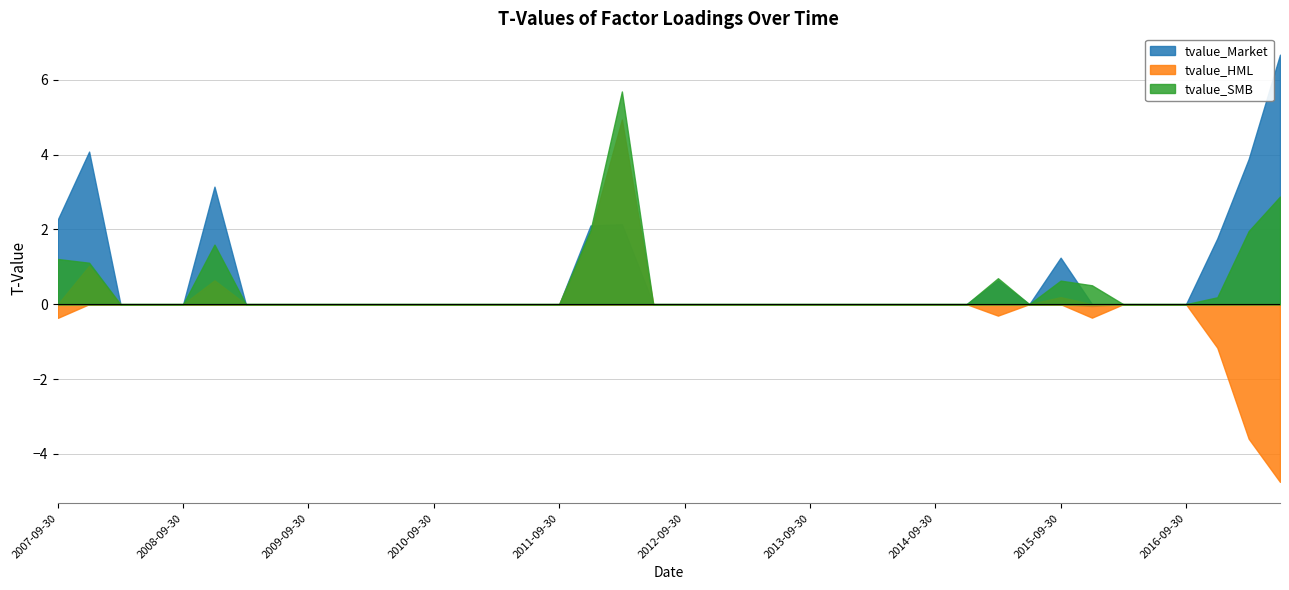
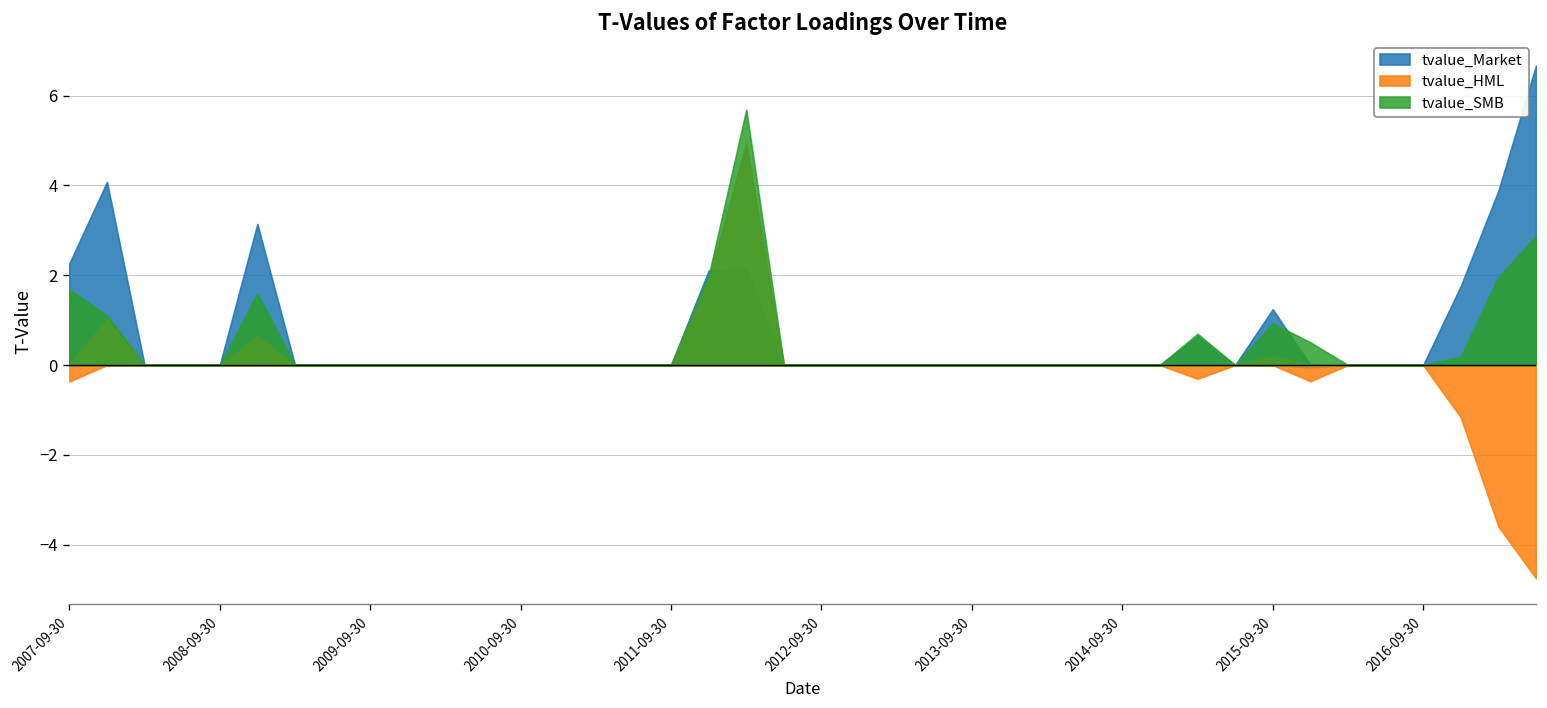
  {
    "tvalue_HML": {
      "2015-09-30": 0.2
    },
    "tvalue_SMB": {
-     "2007-09-30": 1.2,
-     "2015-09-30": 0.6
+     "2007-09-30": 1.7,
+     "2015-09-30": 0.9
    }
  }
